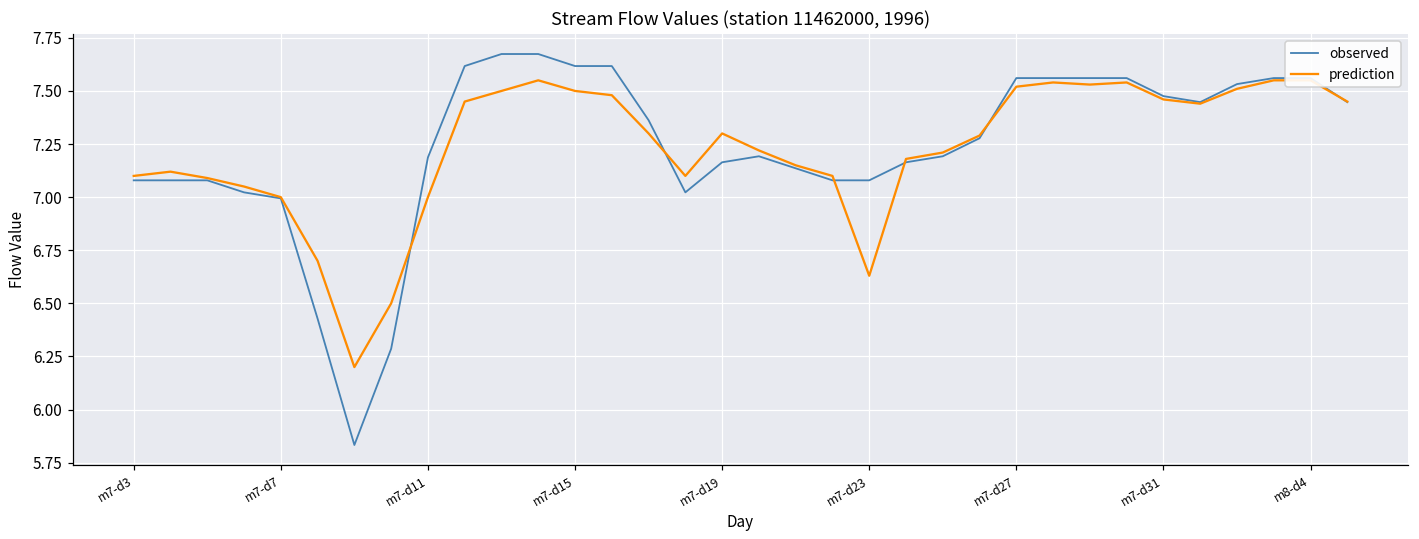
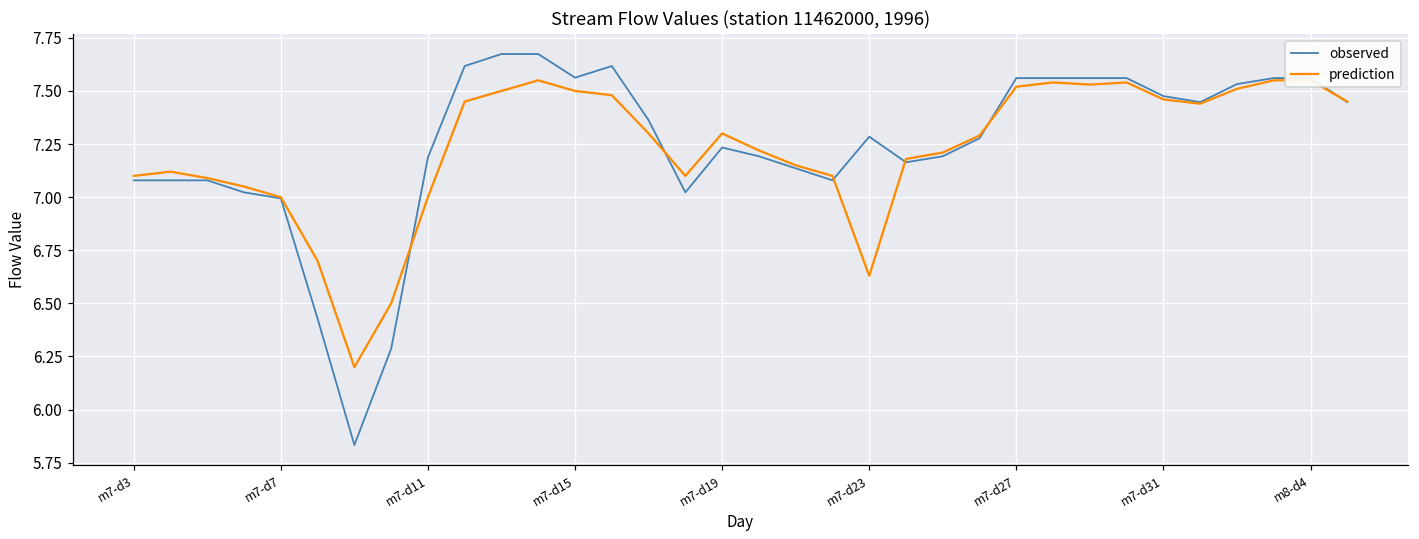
  {
    "observed": {
      "m7-d3": 7.08,
      "m7-d11": 7.19,
-     "m7-d15": 7.62,
-     "m7-d19": 7.16,
-     "m7-d23": 7.08,
+     "m7-d15": 7.56,
+     "m7-d19": 7.23,
+     "m7-d23": 7.28,
      "m7-d27": 7.56,
      "m7-d31": 7.48
    },
    "prediction": {
      "m7-d3": 7.10,
      "m7-d11": 7.00,
      "m7-d15": 7.50,
      "m7-d19": 7.30,
      "m7-d23": 6.63,
      "m7-d27": 7.52,
      "m7-d31": 7.46
    }
  }
